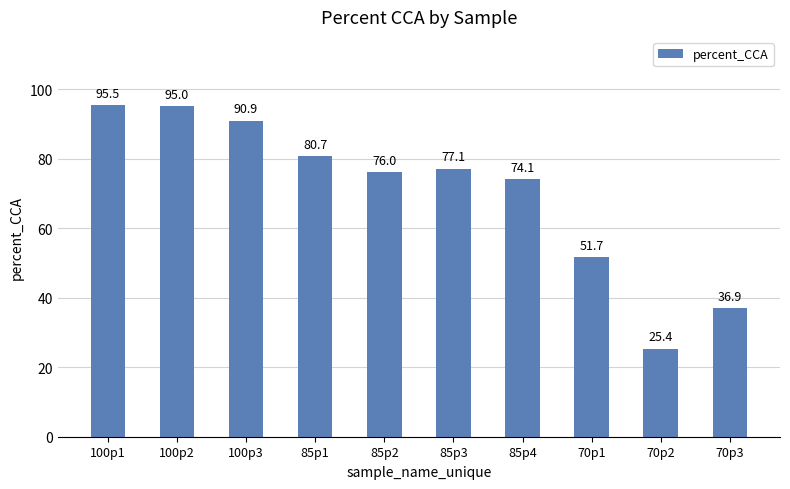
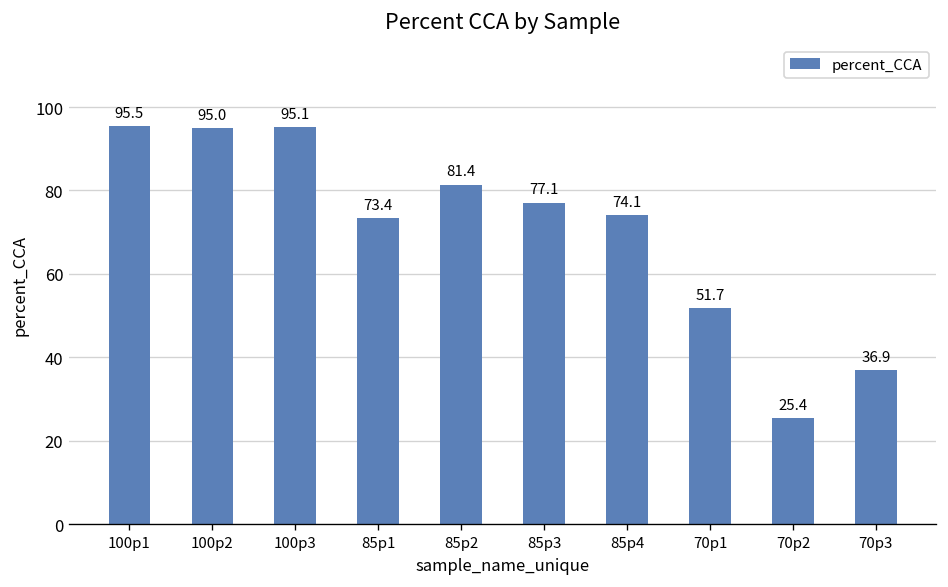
  {
    "100p1": 95.5,
    "100p2": 95.0,
-   "100p3": 90.9,
-   "85p1": 80.7,
-   "85p2": 76.0,
+   "100p3": 95.1,
+   "85p1": 73.4,
+   "85p2": 81.4,
    "85p3": 77.1,
    "85p4": 74.1,
    "70p1": 51.7,
    "70p2": 25.4,
    "70p3": 36.9
  }
